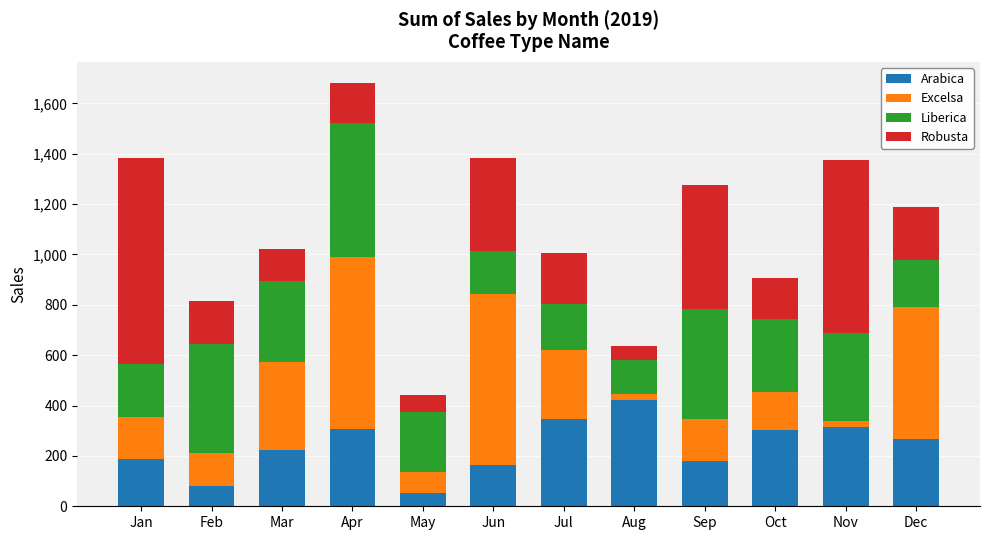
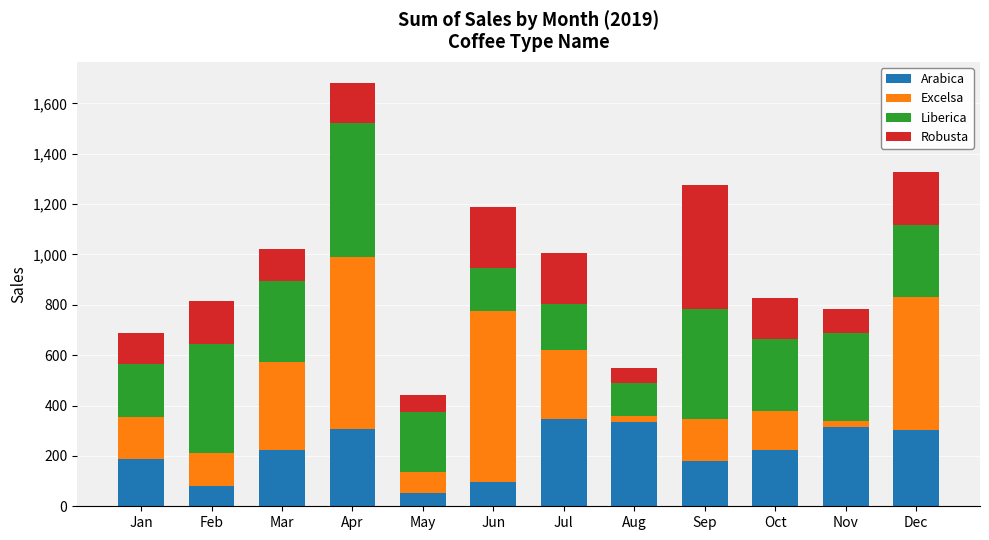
  {
    "Arabica": {
      "Jan": 190,
      "Feb": 80,
      "Mar": 220,
      "Apr": 310,
      "May": 50,
-     "Jun": 160,
+     "Jun": 100,
      "Jul": 350,
-     "Aug": 420,
+     "Aug": 330,
      "Sep": 180,
-     "Oct": 300,
+     "Oct": 220,
      "Nov": 310,
-     "Dec": 270
+     "Dec": 300
    },
    "Excelsa": {
      "Jan": 170,
      "Feb": 130,
      "Mar": 350,
      "Apr": 680,
      "May": 80,
      "Jun": 680,
      "Jul": 270,
      "Aug": 20,
      "Sep": 170,
      "Oct": 150,
      "Nov": 20,
      "Dec": 530
    },
    "Liberica": {
      "Jan": 210,
      "Feb": 430,
      "Mar": 320,
      "Apr": 530,
      "May": 240,
      "Jun": 170,
      "Jul": 180,
      "Aug": 130,
      "Sep": 440,
      "Oct": 290,
      "Nov": 350,
-     "Dec": 190
+     "Dec": 290
    },
    "Robusta": {
-     "Jan": 820,
+     "Jan": 120,
      "Feb": 170,
      "Mar": 130,
      "Apr": 160,
      "May": 70,
-     "Jun": 370,
+     "Jun": 240,
      "Jul": 200,
      "Aug": 60,
      "Sep": 490,
      "Oct": 160,
-     "Nov": 690,
+     "Nov": 100,
      "Dec": 210
    }
  }
